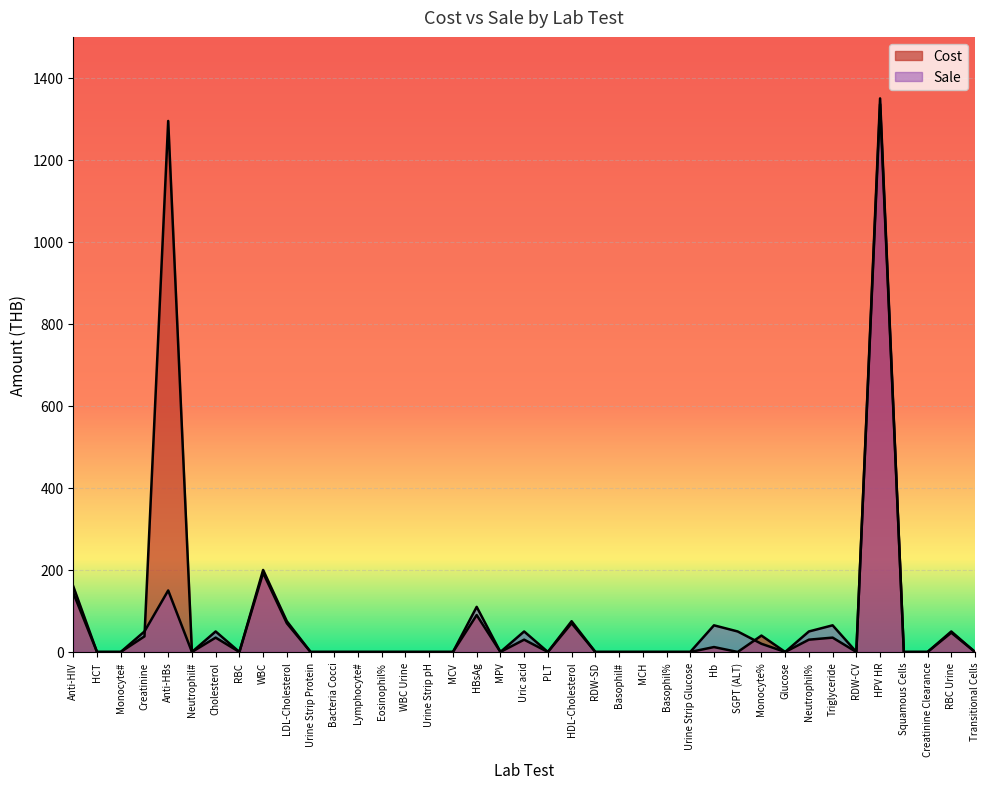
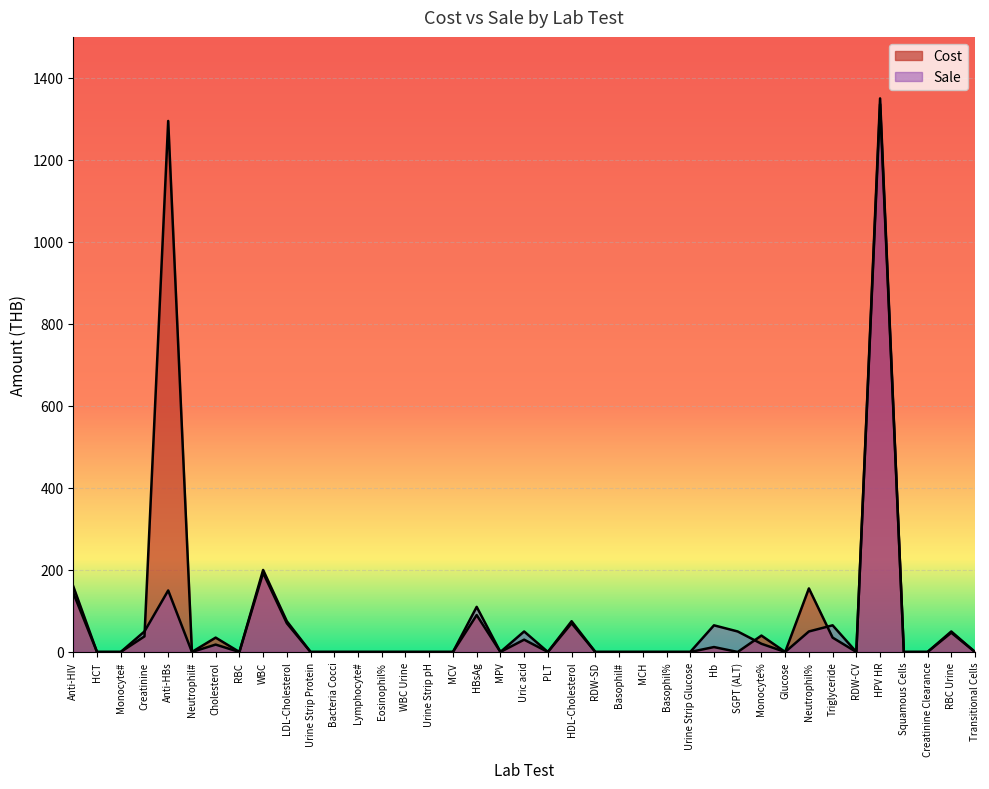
  {
    "Cost": {
      "Anti-HIV": 140,
      "Creatinine": 40,
      "Anti-HBs": 1300,
      "Cholesterol": 40,
      "WBC": 190,
      "HBsAg": 90,
      "Uric acid": 30,
      "Hb": 10,
      "SGPT (ALT)": 0,
      "Monocyte%": 40,
-     "Neutrophil%": 30,
+     "Neutrophil%": 160,
      "Triglyceride": 40,
      "HPV HR": 1340
    },
    "Sale": {
      "Anti-HIV": 160,
      "Creatinine": 50,
      "Anti-HBs": 150,
-     "Cholesterol": 50,
+     "Cholesterol": 20,
      "WBC": 200,
      "HBsAg": 110,
      "Uric acid": 50,
      "Hb": 70,
      "SGPT (ALT)": 50,
      "Monocyte%": 20,
      "Neutrophil%": 50,
      "Triglyceride": 70,
      "HPV HR": 1350
    }
  }
